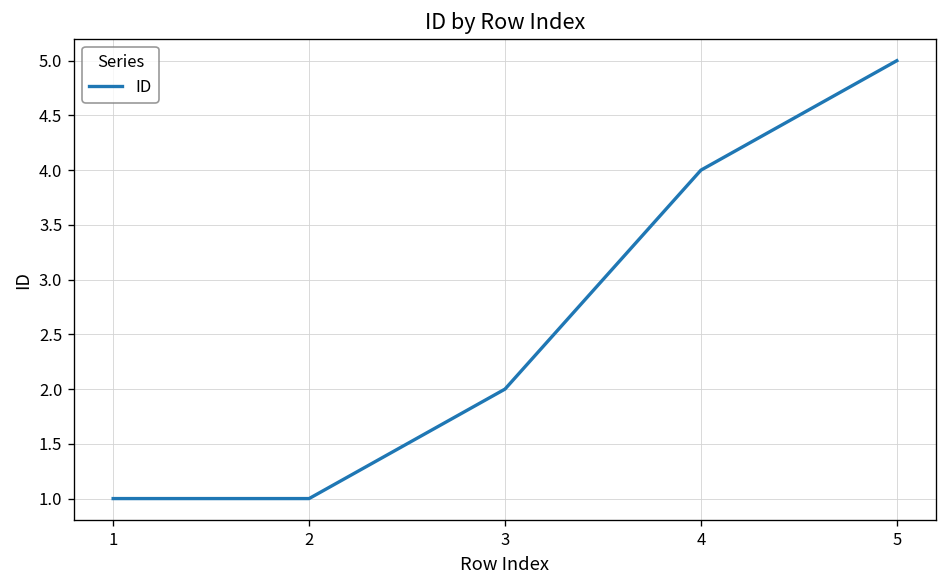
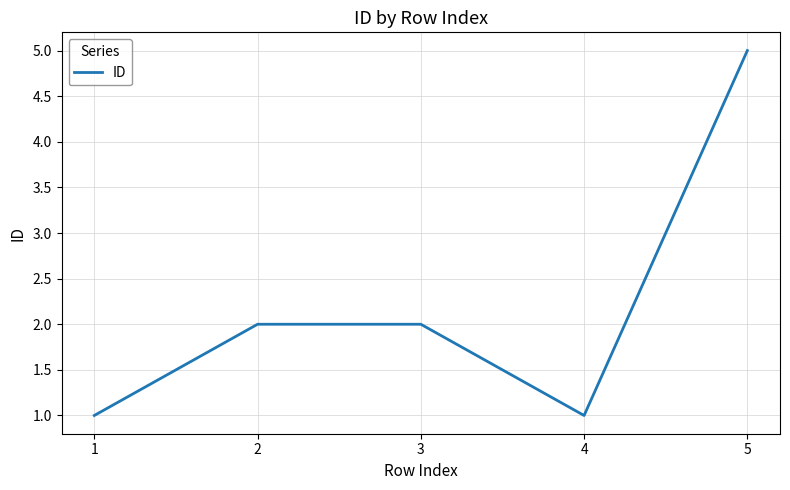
  {
    "1": 1,
-   "2": 1,
+   "2": 2,
    "3": 2,
-   "4": 4,
+   "4": 1,
    "5": 5
  }
